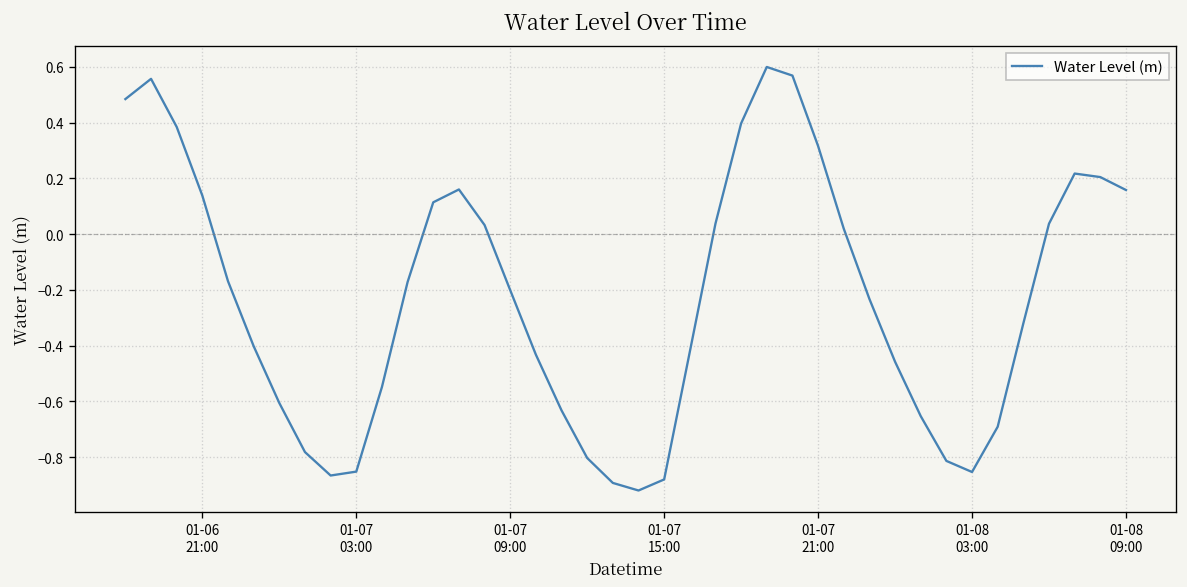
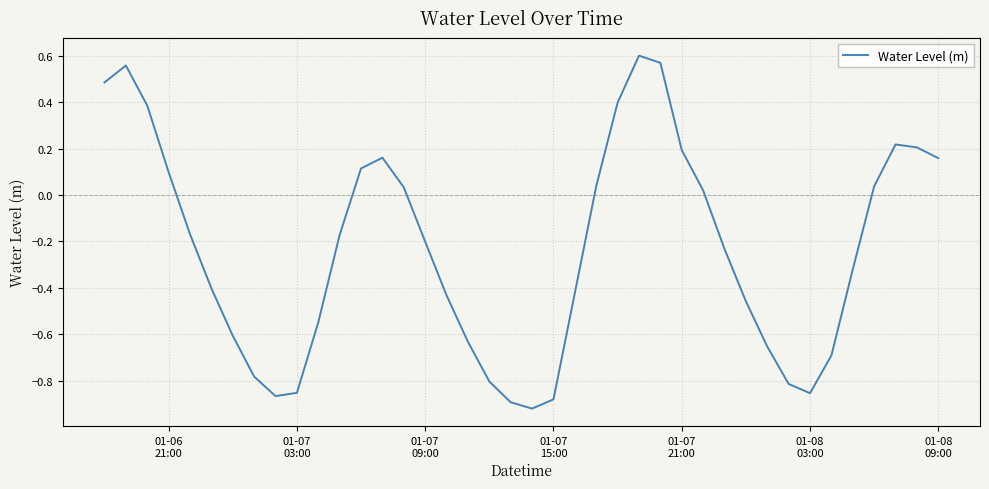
  {
-   "01-06 21:00": 0.14,
+   "01-06 21:00": 0.10,
    "01-07 03:00": -0.85,
    "01-07 09:00": -0.20,
    "01-07 15:00": -0.88,
-   "01-07 21:00": 0.32,
+   "01-07 21:00": 0.19,
    "01-08 03:00": -0.85,
    "01-08 09:00": 0.16
  }
